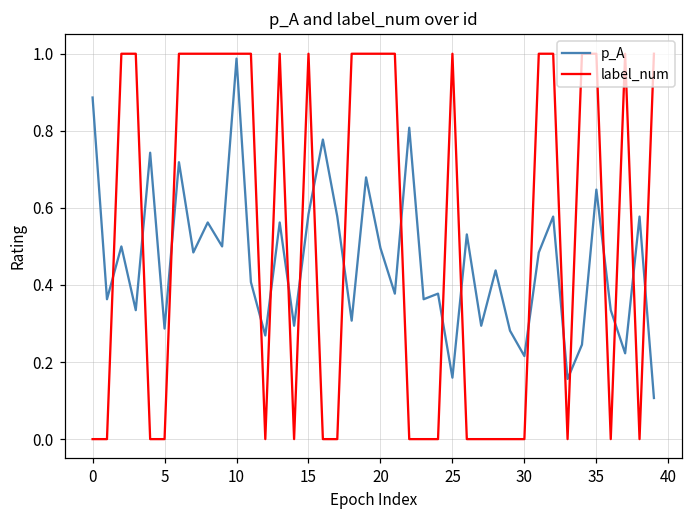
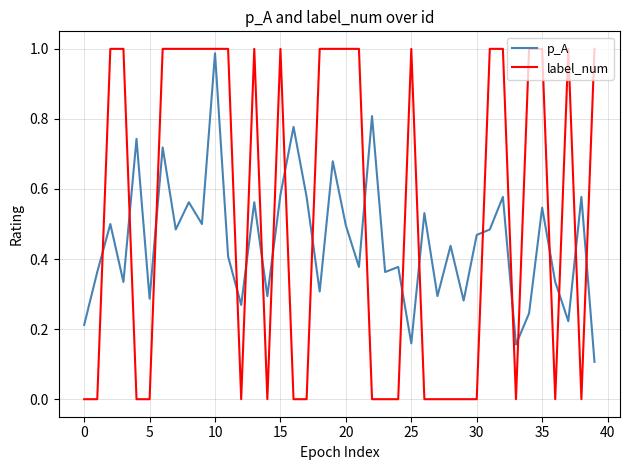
  {
    "p_A": {
-     "0": 0.89,
+     "0": 0.21,
      "5": 0.29,
      "10": 0.99,
      "15": 0.58,
      "20": 0.50,
      "25": 0.16,
-     "30": 0.22,
-     "35": 0.65
+     "30": 0.47,
+     "35": 0.55
    },
    "label_num": {
      "0": 0.00,
      "5": 0.00,
      "10": 1.00,
      "15": 1.00,
      "20": 1.00,
      "25": 1.00,
      "30": 0.00
    }
  }
